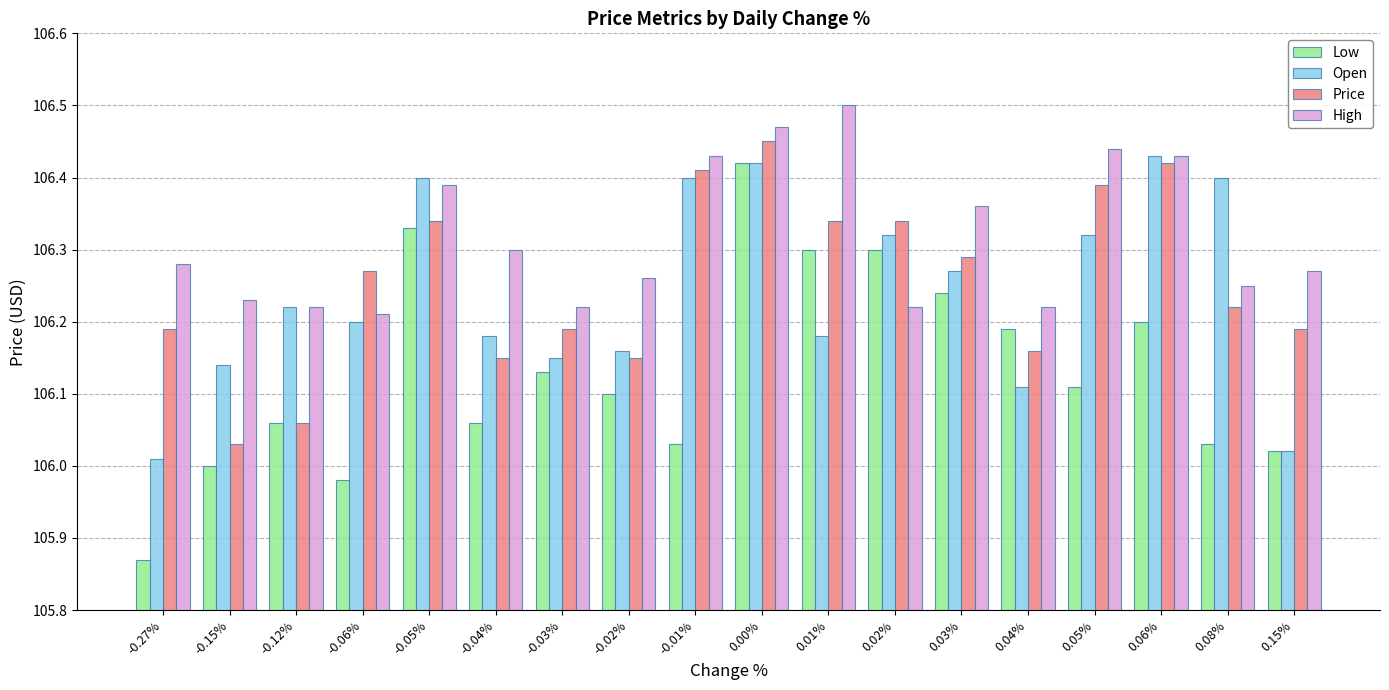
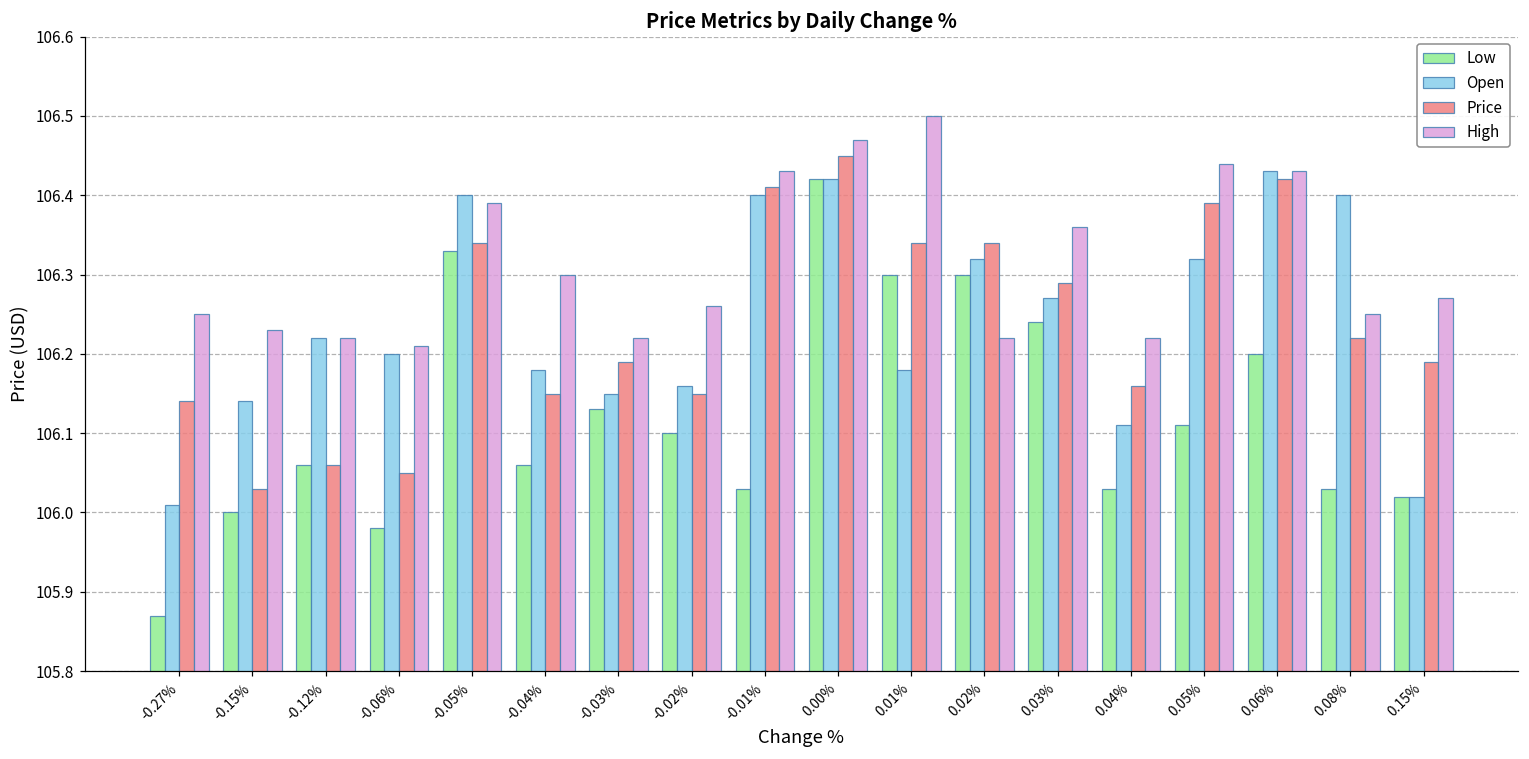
  {
    "Low": {
      "-0.27%": 105.87,
      "-0.15%": 106.00,
      "-0.12%": 106.06,
      "-0.06%": 105.98,
      "-0.05%": 106.33,
      "-0.04%": 106.06,
      "-0.03%": 106.13,
      "-0.02%": 106.10,
      "-0.01%": 106.03,
      "0.00%": 106.42,
      "0.01%": 106.30,
      "0.02%": 106.30,
      "0.03%": 106.24,
-     "0.04%": 106.19,
+     "0.04%": 106.03,
      "0.05%": 106.11,
      "0.06%": 106.20,
      "0.08%": 106.03,
      "0.15%": 106.02
    },
    "Open": {
      "-0.27%": 106.01,
      "-0.15%": 106.14,
      "-0.12%": 106.22,
      "-0.06%": 106.20,
      "-0.05%": 106.40,
      "-0.04%": 106.18,
      "-0.03%": 106.15,
      "-0.02%": 106.16,
      "-0.01%": 106.40,
      "0.00%": 106.42,
      "0.01%": 106.18,
      "0.02%": 106.32,
      "0.03%": 106.27,
      "0.04%": 106.11,
      "0.05%": 106.32,
      "0.06%": 106.43,
      "0.08%": 106.40,
      "0.15%": 106.02
    },
    "Price": {
-     "-0.27%": 106.19,
+     "-0.27%": 106.14,
      "-0.15%": 106.03,
      "-0.12%": 106.06,
-     "-0.06%": 106.27,
+     "-0.06%": 106.05,
      "-0.05%": 106.34,
      "-0.04%": 106.15,
      "-0.03%": 106.19,
      "-0.02%": 106.15,
      "-0.01%": 106.41,
      "0.00%": 106.45,
      "0.01%": 106.34,
      "0.02%": 106.34,
      "0.03%": 106.29,
      "0.04%": 106.16,
      "0.05%": 106.39,
      "0.06%": 106.42,
      "0.08%": 106.22,
      "0.15%": 106.19
    },
    "High": {
-     "-0.27%": 106.28,
+     "-0.27%": 106.25,
      "-0.15%": 106.23,
      "-0.12%": 106.22,
      "-0.06%": 106.21,
      "-0.05%": 106.39,
      "-0.04%": 106.30,
      "-0.03%": 106.22,
      "-0.02%": 106.26,
      "-0.01%": 106.43,
      "0.00%": 106.47,
      "0.01%": 106.50,
      "0.02%": 106.22,
      "0.03%": 106.36,
      "0.04%": 106.22,
      "0.05%": 106.44,
      "0.06%": 106.43,
      "0.08%": 106.25,
      "0.15%": 106.27
    }
  }
